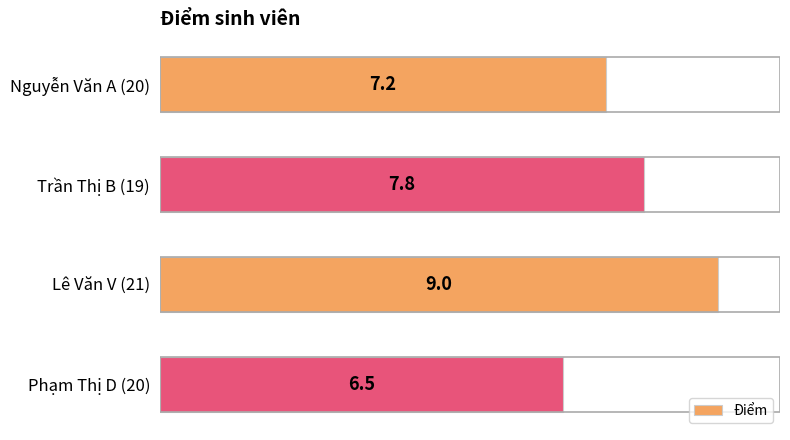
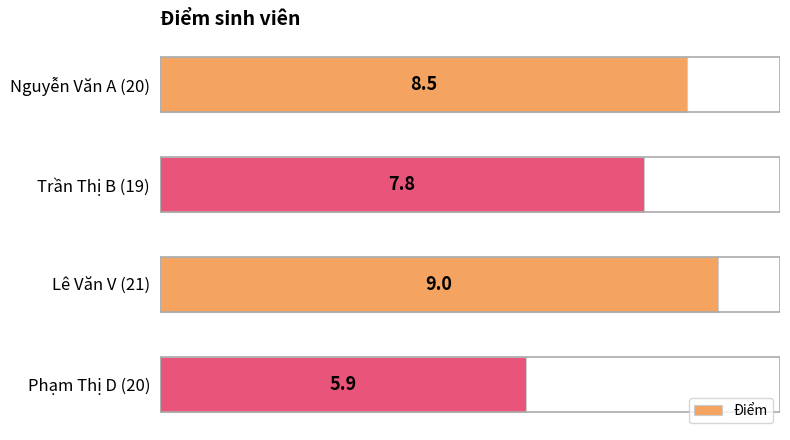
  {
-   "Nguyễn Văn A (20)": 7.2,
+   "Nguyễn Văn A (20)": 8.5,
    "Trần Thị B (19)": 7.8,
    "Lê Văn V (21)": 9.0,
-   "Phạm Thị D (20)": 6.5
+   "Phạm Thị D (20)": 5.9
  }
